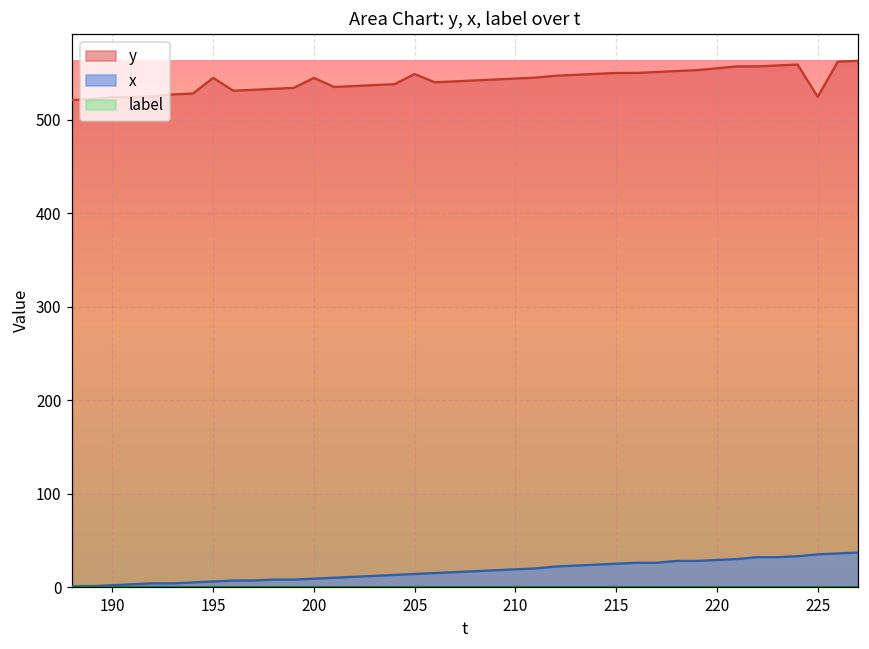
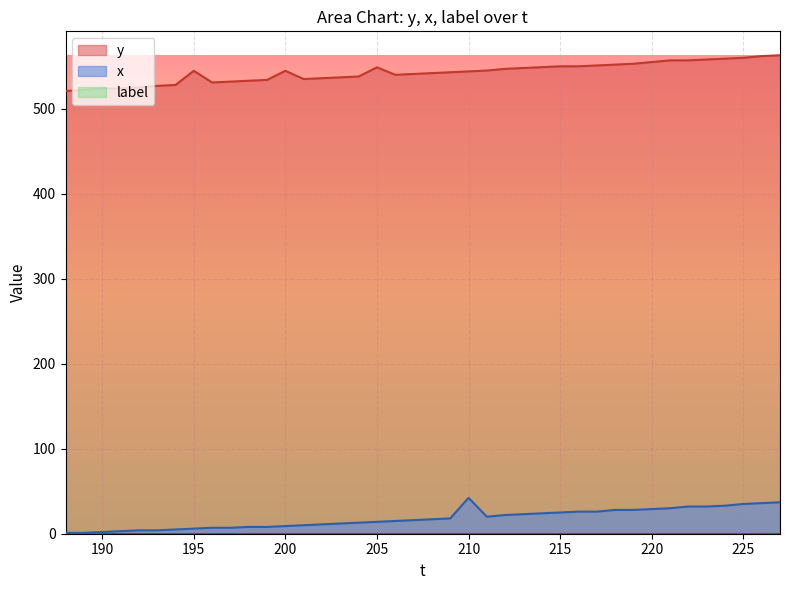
  {
    "y": {
      "195": 540,
      "200": 540,
      "205": 550,
      "210": 540,
      "215": 550,
      "220": 560,
-     "225": 520
+     "225": 560
    },
    "x": {
      "195": 10,
      "200": 10,
      "205": 10,
-     "210": 20,
+     "210": 40,
      "215": 30,
      "220": 30,
      "225": 40
    },
    "label": {
      "195": 0,
      "200": 0,
      "205": 0,
      "210": 0,
      "215": 0,
      "220": 0,
      "225": 0
    }
  }
